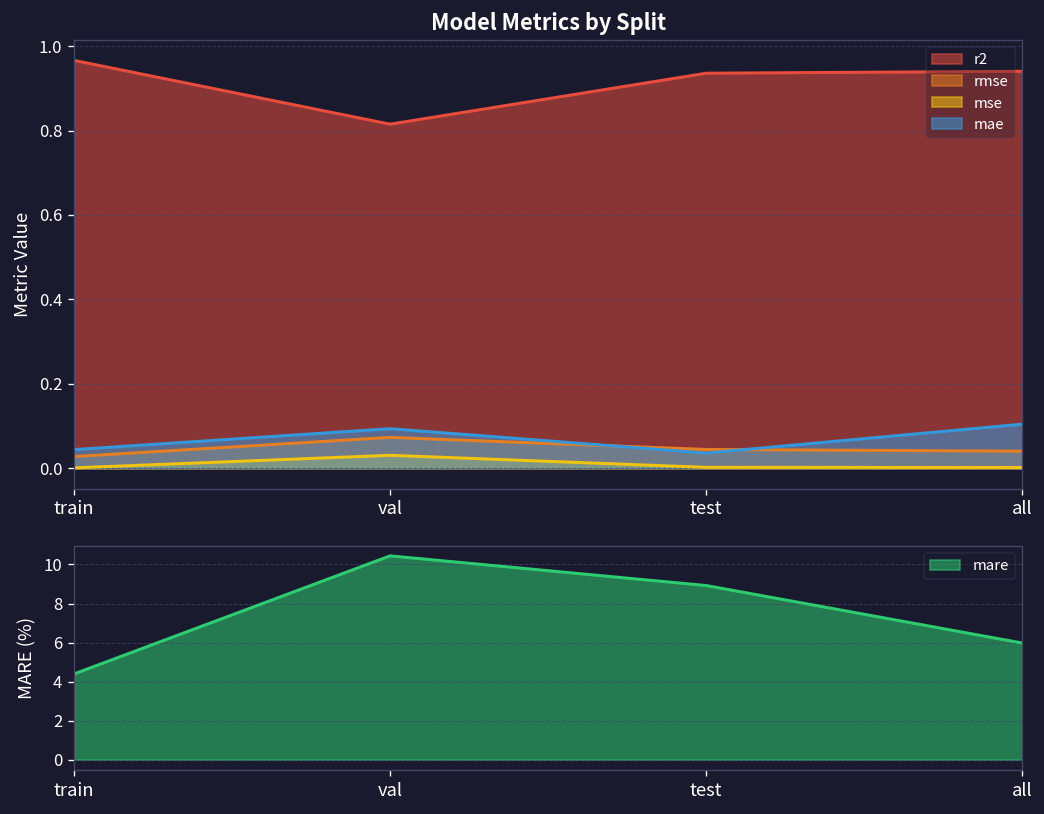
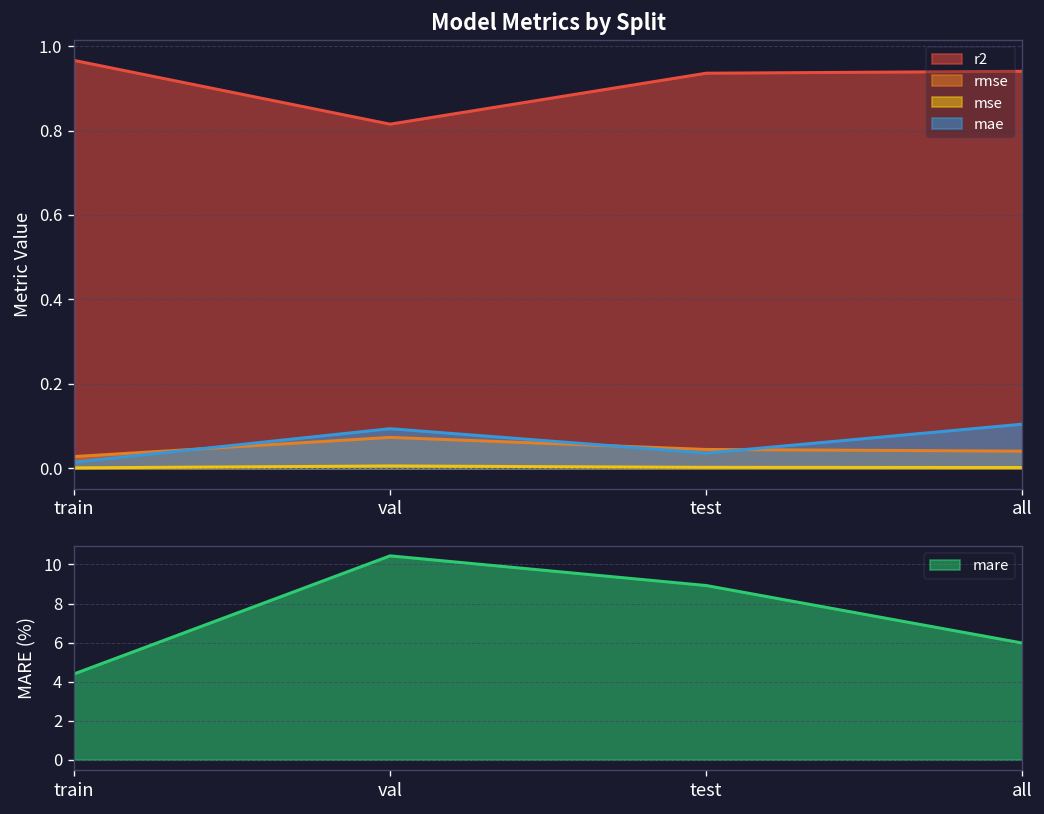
  {
    "Model Metrics by Split": {
      "mse": {
        "train": 0.00,
-       "val": 0.03,
+       "val": 0.01,
        "test": 0.00,
        "all": 0.00
      },
      "mae": {
-       "train": 0.04,
+       "train": 0.01,
        "val": 0.09,
        "test": 0.04,
        "all": 0.10
      }
    }
  }
